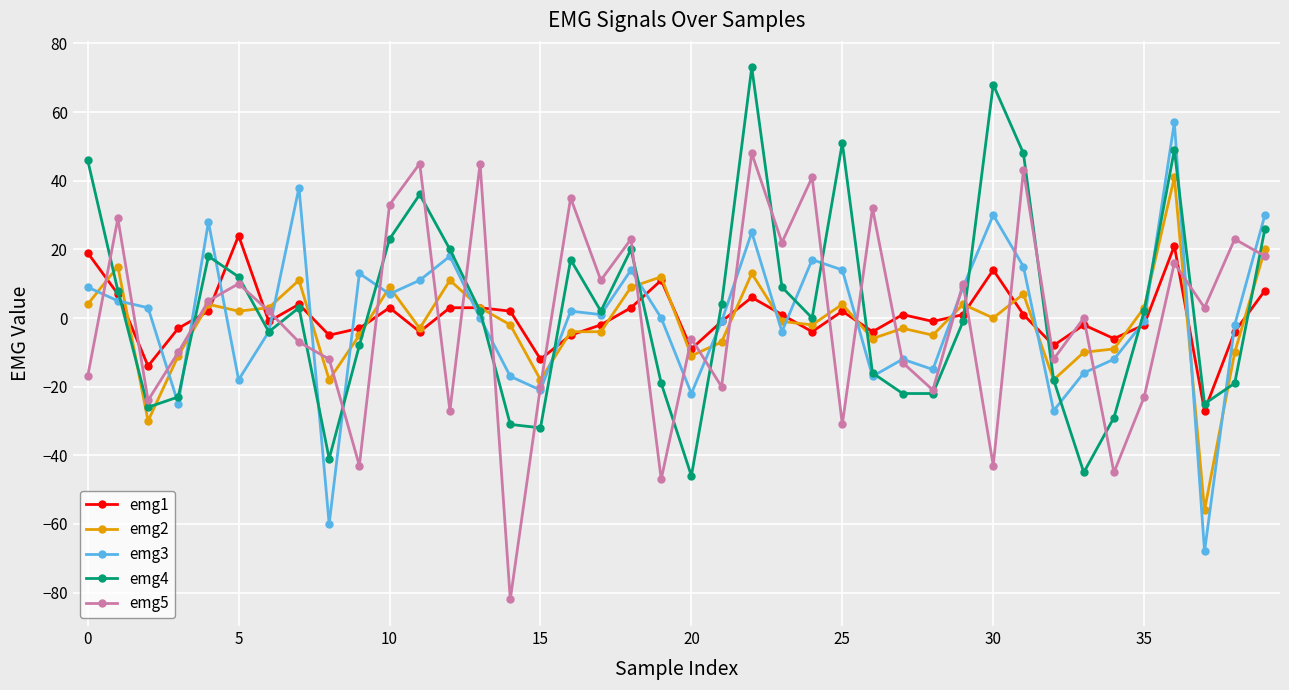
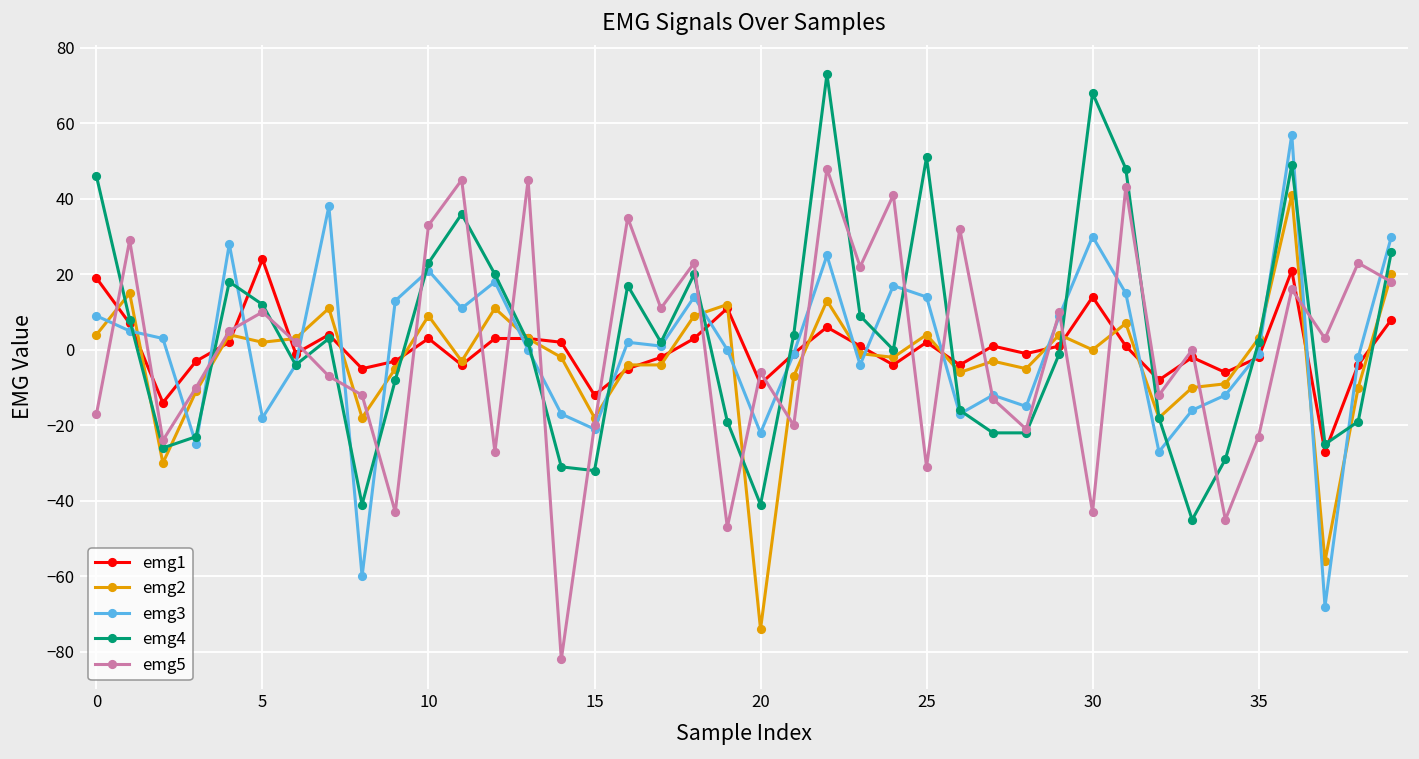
  {
    "emg1": {
      "0": 19,
      "5": 24,
      "10": 3,
      "15": -12,
      "20": -9,
      "25": 2,
      "30": 14,
      "35": -2
    },
    "emg2": {
      "0": 4,
      "5": 2,
      "10": 9,
      "15": -18,
-     "20": -11,
+     "20": -74,
      "25": 4,
      "30": 0,
      "35": 3
    },
    "emg3": {
      "0": 9,
      "5": -18,
-     "10": 7,
+     "10": 21,
      "15": -21,
      "20": -22,
      "25": 14,
      "30": 30,
      "35": -1
    },
    "emg4": {
      "0": 46,
      "5": 12,
      "10": 23,
      "15": -32,
-     "20": -46,
+     "20": -41,
      "25": 51,
      "30": 68,
      "35": 2
    },
    "emg5": {
      "0": -17,
      "5": 10,
      "10": 33,
      "15": -20,
      "20": -6,
      "25": -31,
      "30": -43,
      "35": -23
    }
  }
